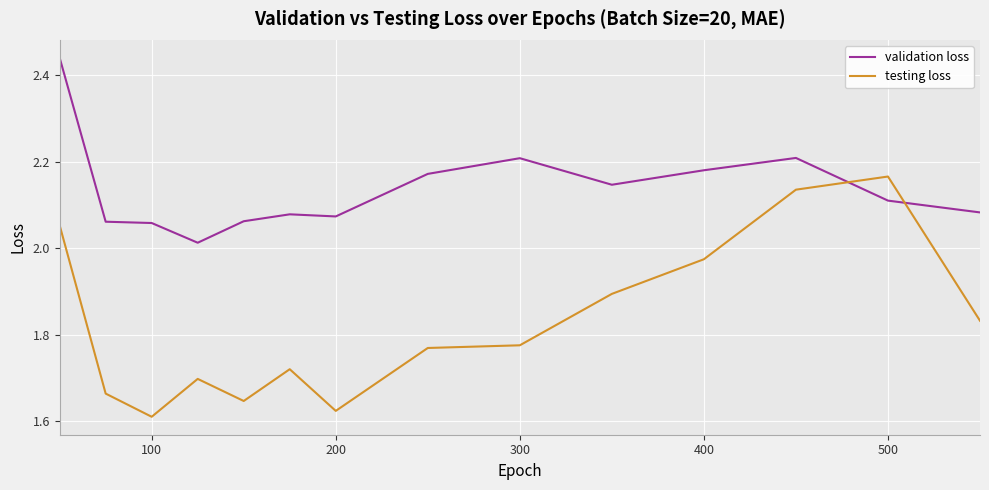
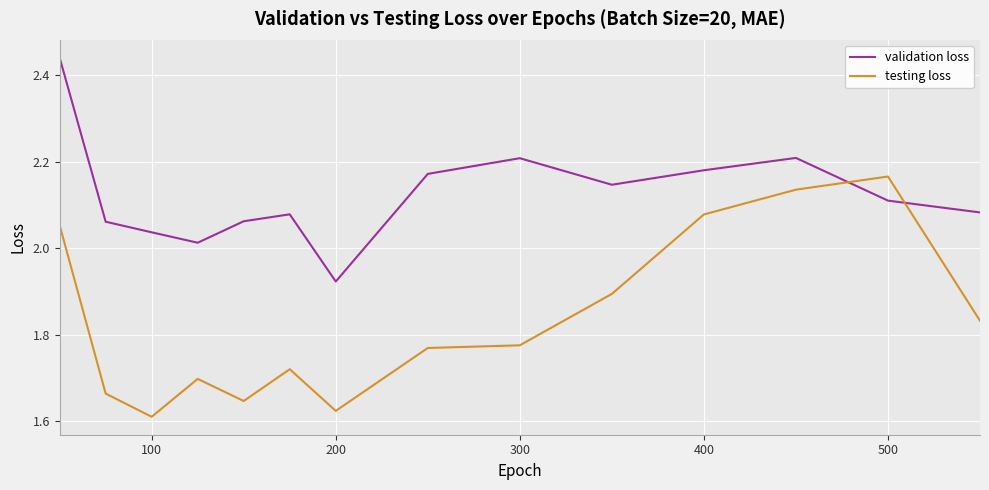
  {
    "validation loss": {
-     "100": 2.06,
-     "200": 2.07,
+     "100": 2.04,
+     "200": 1.92,
      "300": 2.21,
      "400": 2.18,
      "500": 2.11
    },
    "testing loss": {
      "100": 1.61,
      "200": 1.62,
      "300": 1.78,
-     "400": 1.97,
+     "400": 2.08,
      "500": 2.17
    }
  }
